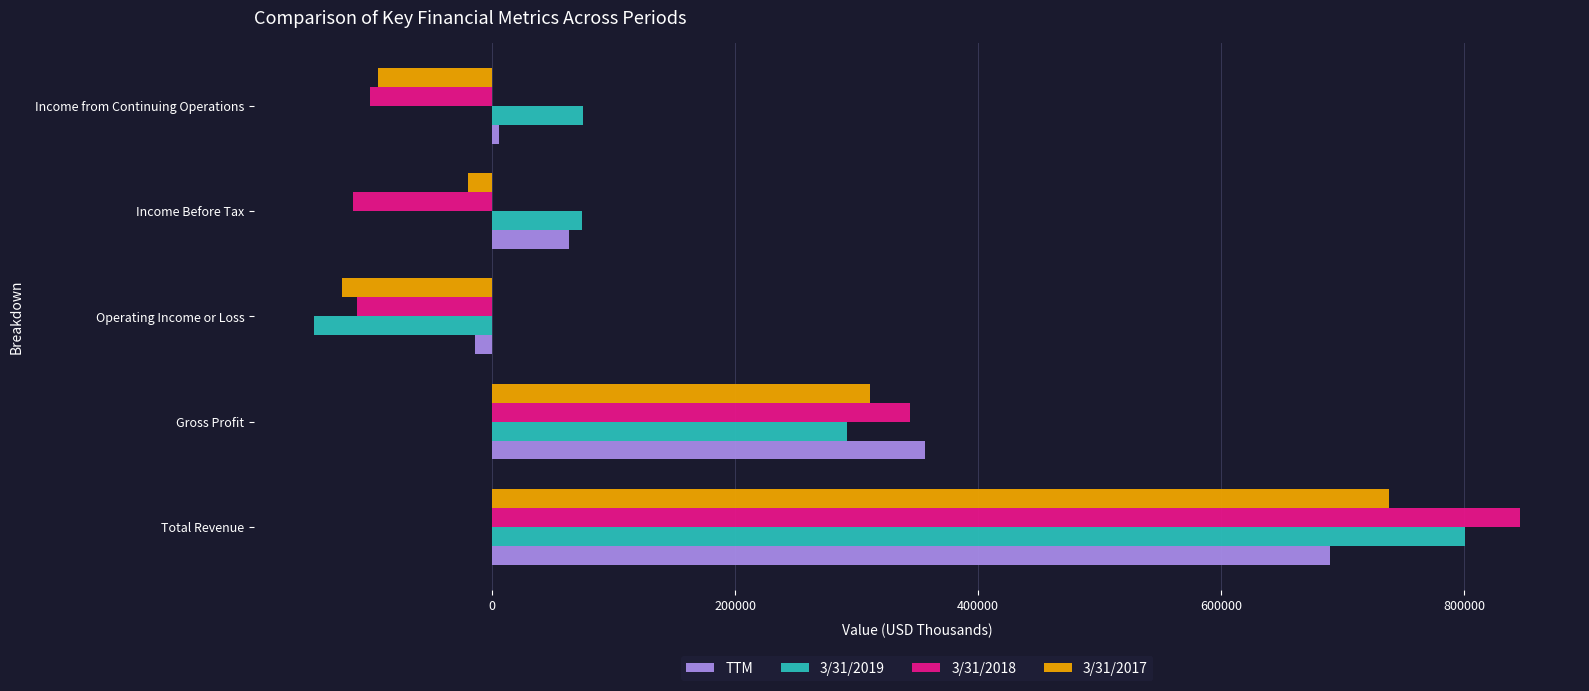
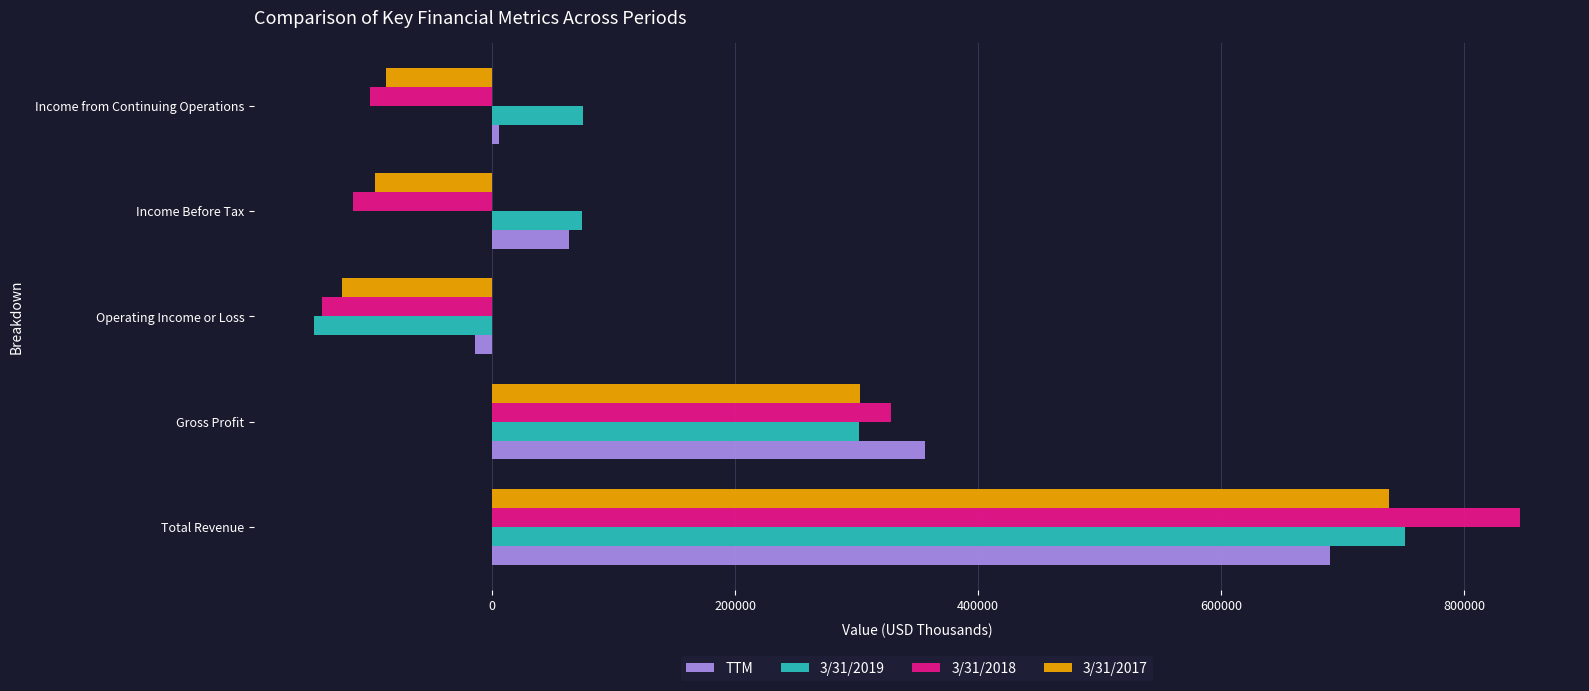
  {
    "TTM": {
      "Income from Continuing Operations": 5000,
      "Income Before Tax": 63000,
      "Operating Income or Loss": -15000,
      "Gross Profit": 356000,
      "Total Revenue": 689000
    },
    "3/31/2019": {
      "Income from Continuing Operations": 74000,
      "Income Before Tax": 74000,
      "Operating Income or Loss": -146000,
-     "Gross Profit": 292000,
-     "Total Revenue": 801000
+     "Gross Profit": 302000,
+     "Total Revenue": 751000
    },
    "3/31/2018": {
      "Income from Continuing Operations": -101000,
      "Income Before Tax": -115000,
-     "Operating Income or Loss": -112000,
-     "Gross Profit": 344000,
+     "Operating Income or Loss": -140000,
+     "Gross Profit": 328000,
      "Total Revenue": 846000
    },
    "3/31/2017": {
-     "Income from Continuing Operations": -94000,
-     "Income Before Tax": -20000,
+     "Income from Continuing Operations": -87000,
+     "Income Before Tax": -96000,
      "Operating Income or Loss": -124000,
-     "Gross Profit": 311000,
+     "Gross Profit": 303000,
      "Total Revenue": 738000
    }
  }
